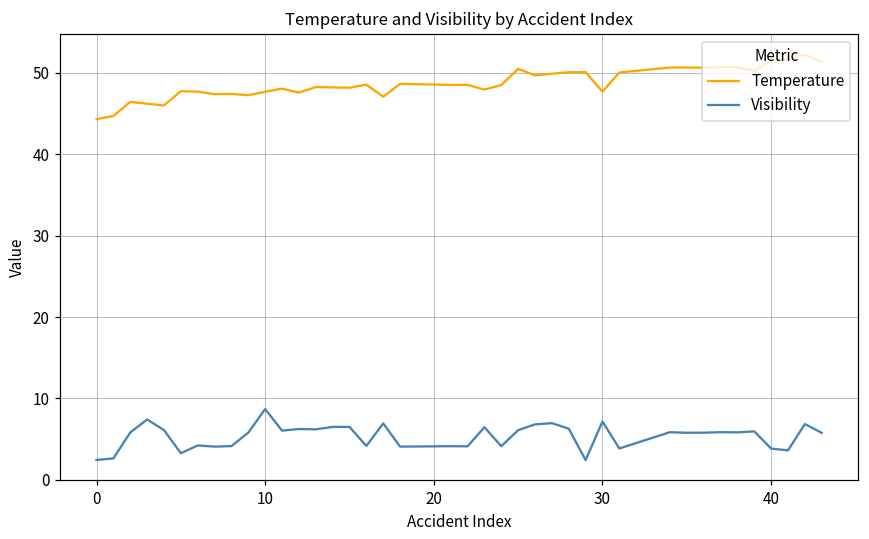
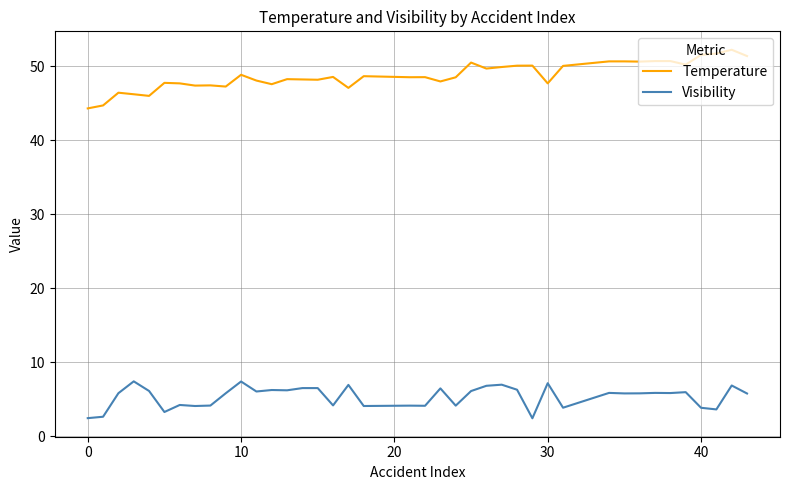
  {
    "Temperature": {
      "0": 44,
-     "10": 48,
+     "10": 49,
      "30": 48
    },
    "Visibility": {
      "0": 2,
-     "10": 9,
+     "10": 7,
      "30": 7,
      "40": 4
    }
  }
